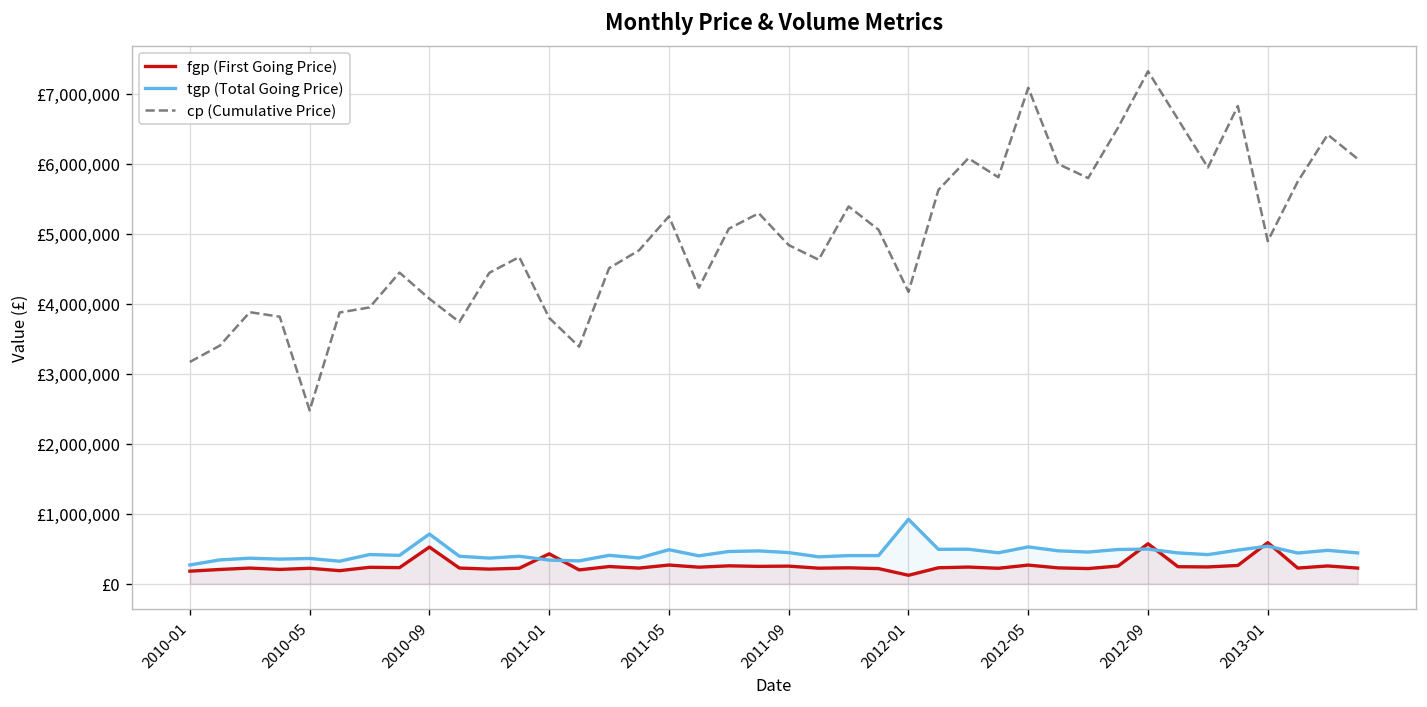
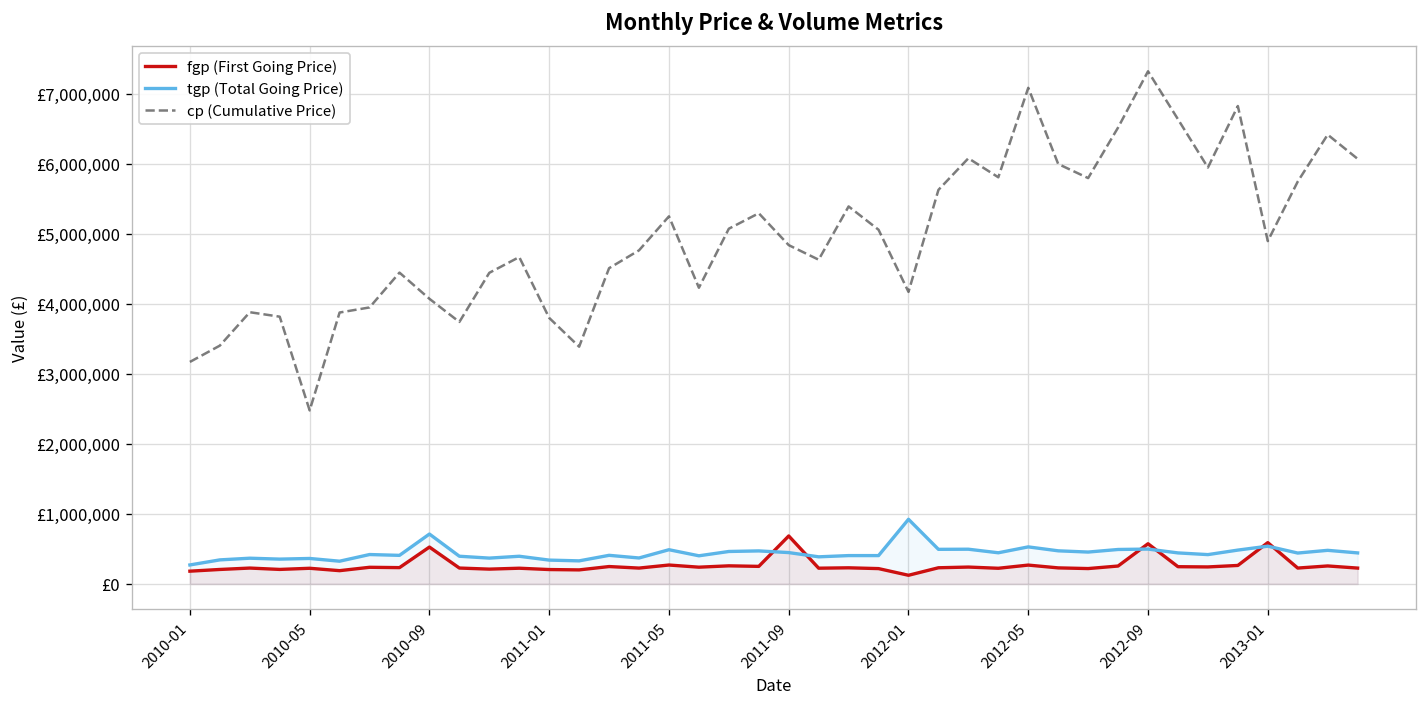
  {
    "fgp (First Going Price)": {
      "2010-01": "£200,000",
      "2010-05": "£200,000",
      "2010-09": "£500,000",
-     "2011-01": "£400,000",
+     "2011-01": "£200,000",
      "2011-05": "£300,000",
-     "2011-09": "£300,000",
+     "2011-09": "£700,000",
      "2012-01": "£100,000",
      "2012-05": "£300,000",
      "2012-09": "£600,000",
      "2013-01": "£600,000"
    },
    "tgp (Total Going Price)": {
      "2010-01": "£300,000",
      "2010-05": "£400,000",
      "2010-09": "£700,000",
      "2011-01": "£300,000",
      "2011-05": "£500,000",
      "2011-09": "£400,000",
      "2012-01": "£900,000",
      "2012-05": "£500,000",
      "2012-09": "£500,000",
      "2013-01": "£500,000"
    },
    "cp (Cumulative Price)": {
      "2010-01": "£3,200,000",
      "2010-05": "£2,500,000",
      "2010-09": "£4,100,000",
      "2011-01": "£3,800,000",
      "2011-05": "£5,200,000",
      "2011-09": "£4,800,000",
      "2012-01": "£4,200,000",
      "2012-05": "£7,100,000",
      "2012-09": "£7,300,000",
      "2013-01": "£4,900,000"
    }
  }
